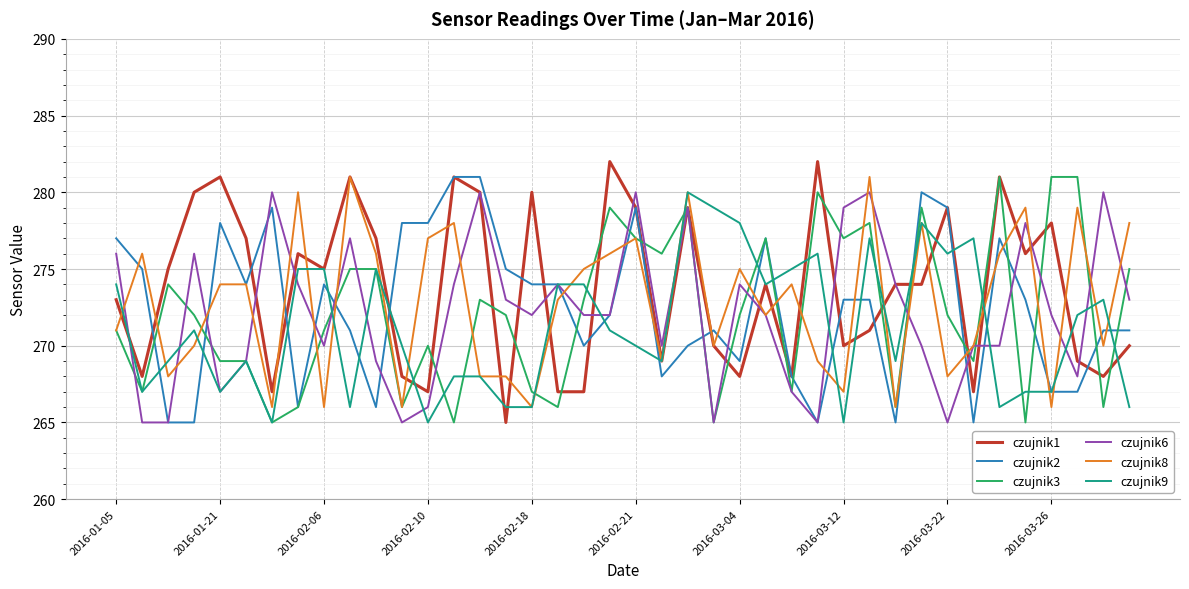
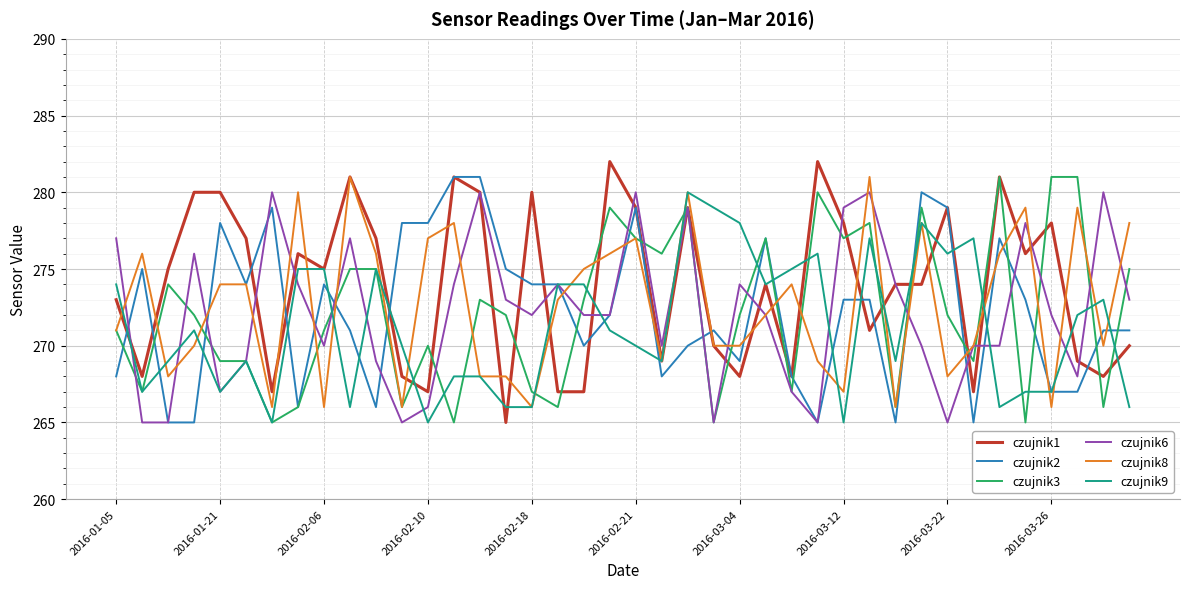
  {
    "czujnik1": {
      "2016-01-05": 273,
-     "2016-01-21": 281,
+     "2016-01-21": 280,
      "2016-03-04": 268,
-     "2016-03-12": 270
+     "2016-03-12": 278
    },
    "czujnik2": {
-     "2016-01-05": 277,
+     "2016-01-05": 268,
      "2016-01-21": 278,
      "2016-03-04": 269,
      "2016-03-12": 273
    },
    "czujnik6": {
-     "2016-01-05": 276,
+     "2016-01-05": 277,
      "2016-02-21": 280,
      "2016-03-04": 274,
      "2016-03-12": 279,
      "2016-03-22": 265
    },
    "czujnik8": {
      "2016-01-21": 274,
-     "2016-03-04": 275,
+     "2016-03-04": 270,
      "2016-03-12": 267,
      "2016-03-22": 268
    }
  }
